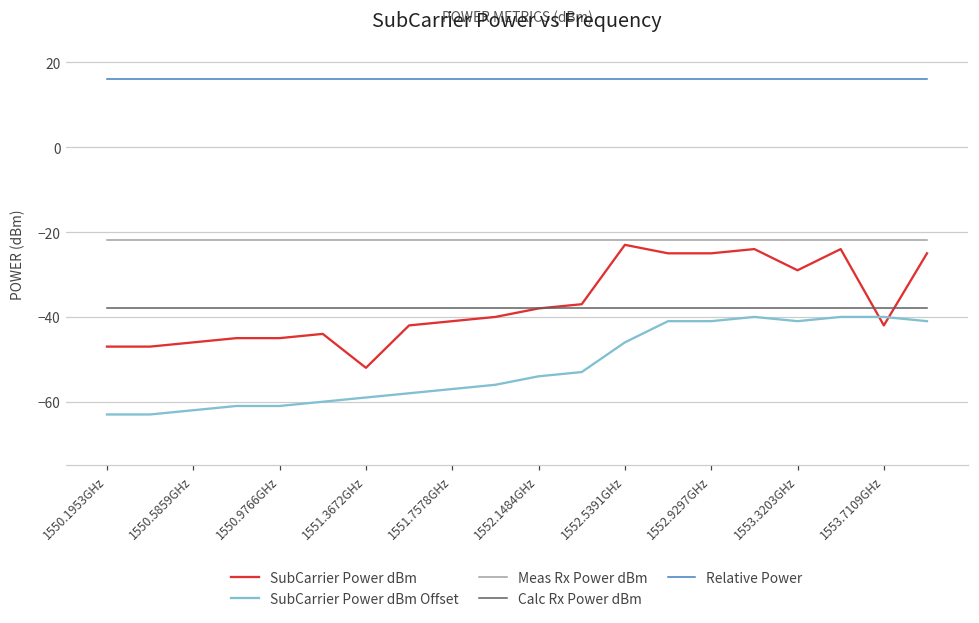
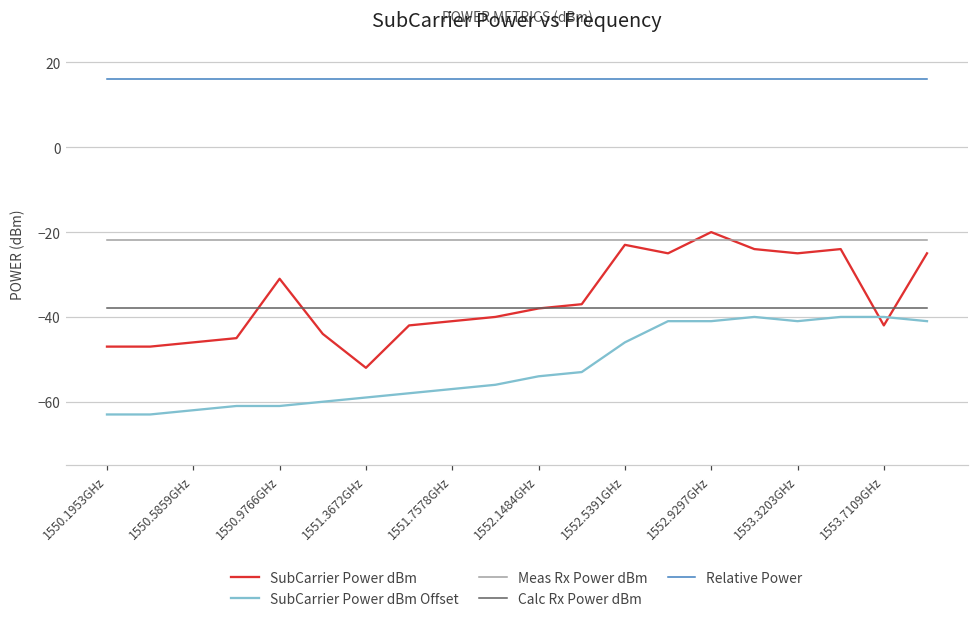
  {
    "SubCarrier Power dBm": {
      "1550.1953GHz": -47,
      "1550.5859GHz": -46,
-     "1550.9766GHz": -45,
+     "1550.9766GHz": -31,
      "1551.3672GHz": -52,
      "1551.7578GHz": -41,
      "1552.5391GHz": -23,
-     "1552.9297GHz": -25,
-     "1553.3203GHz": -29,
+     "1552.9297GHz": -20,
+     "1553.3203GHz": -25,
      "1553.7109GHz": -42
    },
    "SubCarrier Power dBm Offset": {
      "1550.1953GHz": -63,
      "1550.5859GHz": -62,
      "1550.9766GHz": -61,
      "1551.3672GHz": -59,
      "1551.7578GHz": -57,
      "1552.1484GHz": -54,
      "1552.5391GHz": -46,
      "1552.9297GHz": -41,
      "1553.3203GHz": -41,
      "1553.7109GHz": -40
    },
    "Meas Rx Power dBm": {
      "1550.1953GHz": -22,
      "1550.5859GHz": -22,
      "1550.9766GHz": -22,
      "1551.3672GHz": -22,
      "1551.7578GHz": -22,
      "1552.1484GHz": -22,
      "1552.5391GHz": -22,
      "1552.9297GHz": -22,
      "1553.3203GHz": -22,
      "1553.7109GHz": -22
    },
    "Calc Rx Power dBm": {
      "1550.1953GHz": -38,
      "1550.5859GHz": -38,
      "1550.9766GHz": -38,
      "1551.3672GHz": -38,
      "1551.7578GHz": -38,
      "1552.5391GHz": -38,
      "1552.9297GHz": -38,
      "1553.3203GHz": -38,
      "1553.7109GHz": -38
    },
    "Relative Power": {
      "1550.1953GHz": 16,
      "1550.5859GHz": 16,
      "1550.9766GHz": 16,
      "1551.3672GHz": 16,
      "1551.7578GHz": 16,
      "1552.1484GHz": 16,
      "1552.5391GHz": 16,
      "1552.9297GHz": 16,
      "1553.3203GHz": 16,
      "1553.7109GHz": 16
    }
  }
